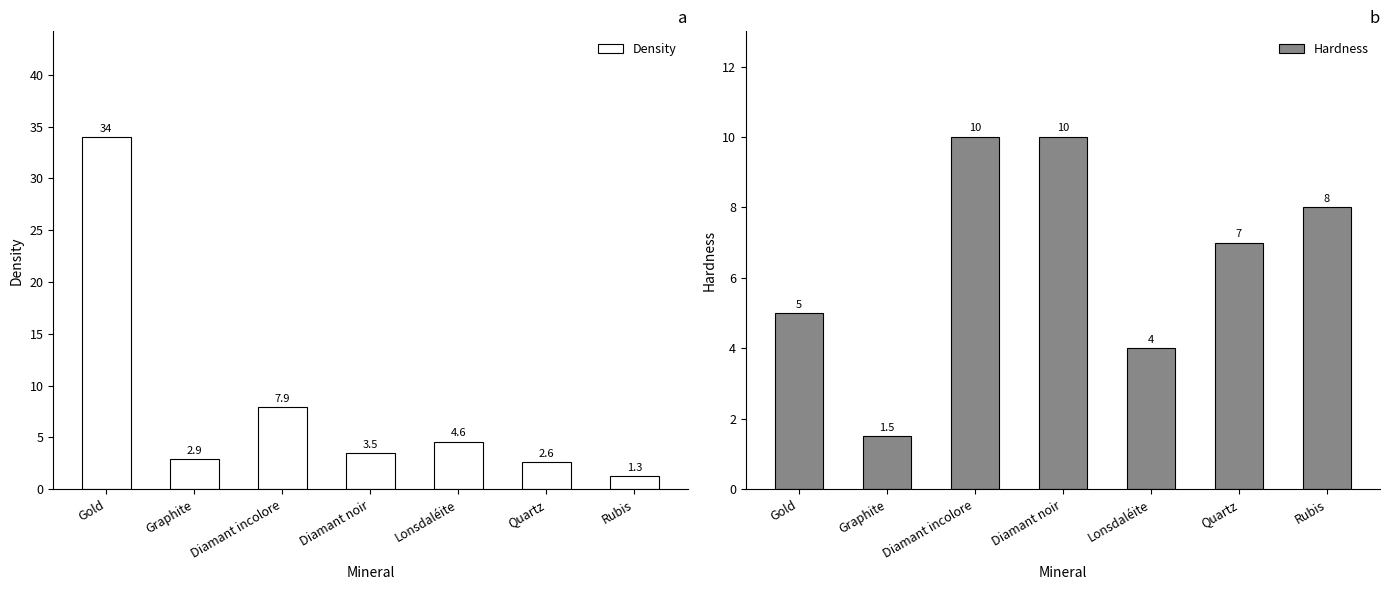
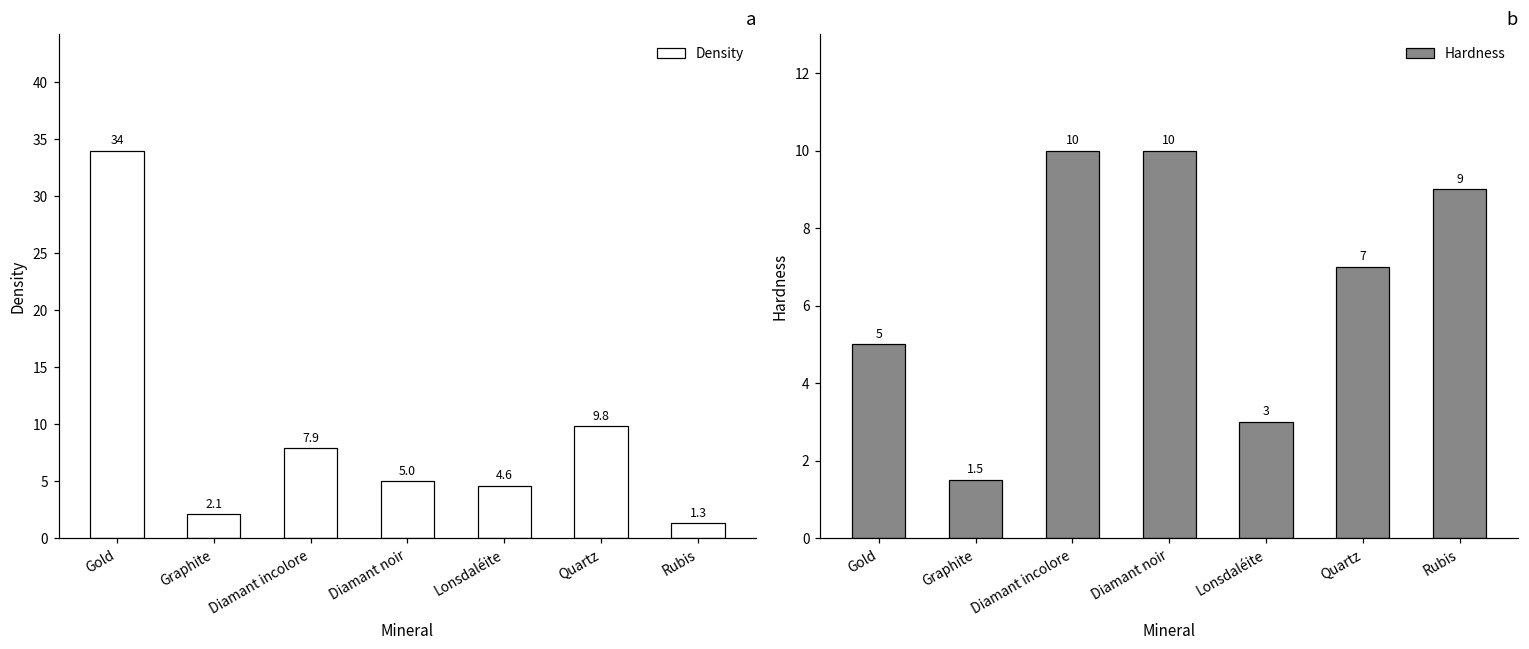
  {
    "a": {
      "Gold": 34,
-     "Graphite": 2.9,
+     "Graphite": 2.1,
      "Diamant incolore": 7.9,
-     "Diamant noir": 3.5,
+     "Diamant noir": 5.0,
      "Lonsdaléite": 4.6,
-     "Quartz": 2.6,
+     "Quartz": 9.8,
      "Rubis": 1.3
    },
    "b": {
      "Gold": 5,
      "Graphite": 1.5,
      "Diamant incolore": 10,
      "Diamant noir": 10,
-     "Lonsdaléite": 4,
+     "Lonsdaléite": 3,
      "Quartz": 7,
-     "Rubis": 8
+     "Rubis": 9
    }
  }
